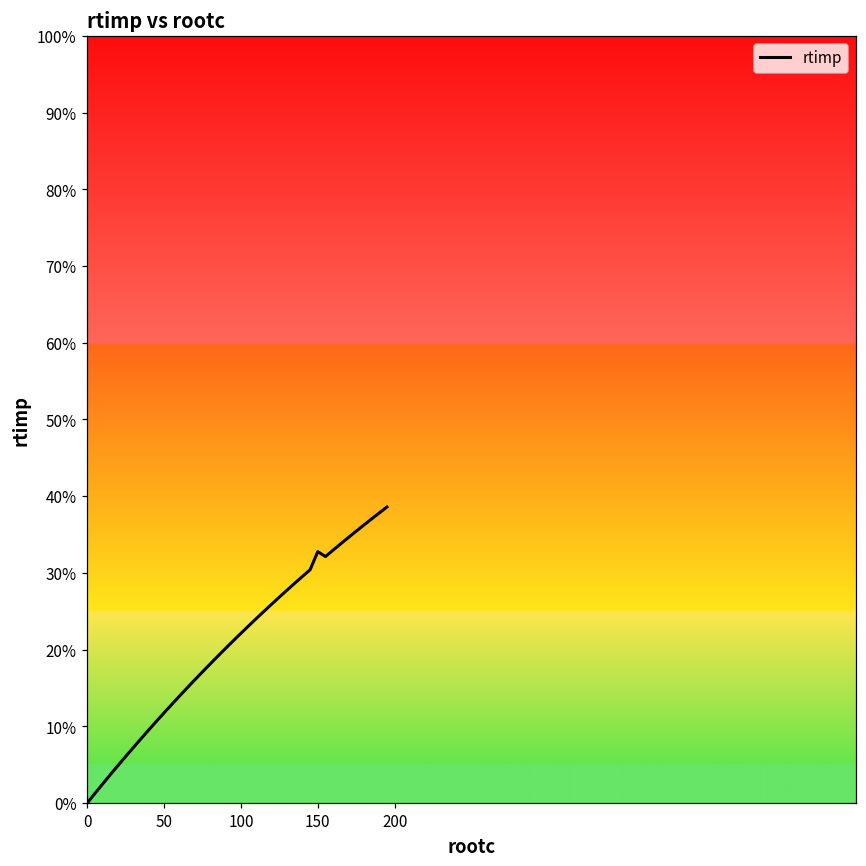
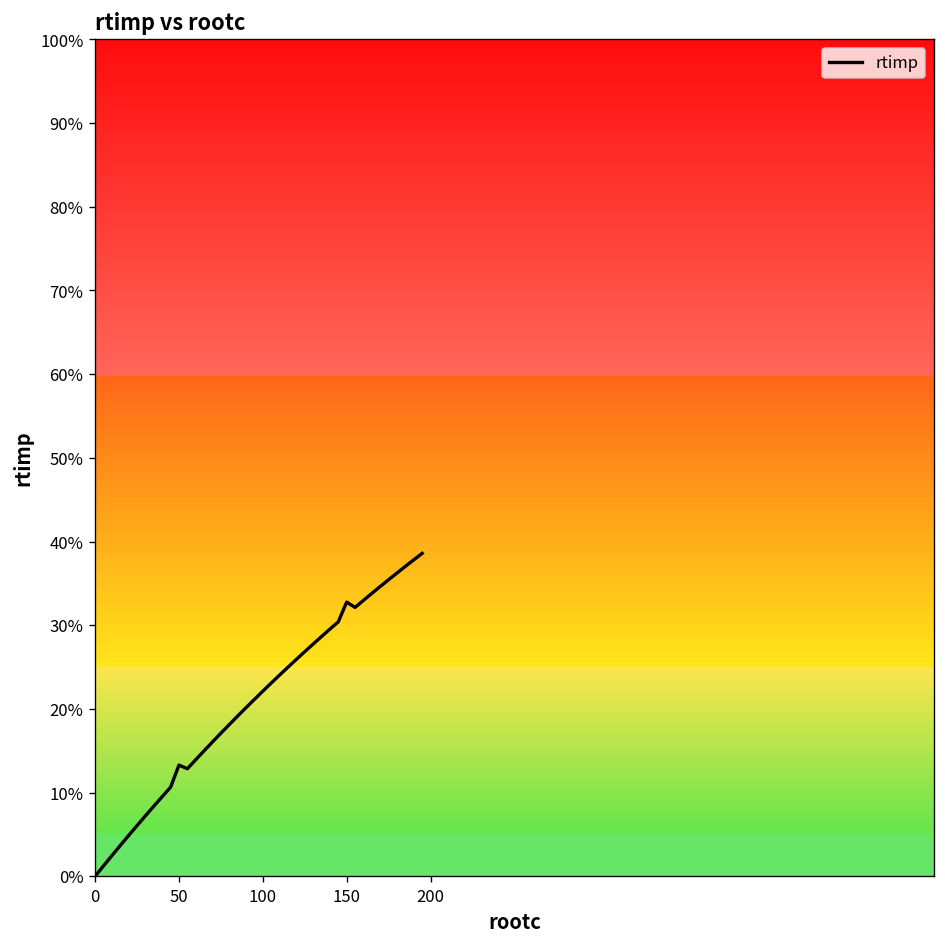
  {
    "0": "0%",
-   "50": "12%",
+   "50": "13%",
    "100": "22%",
    "150": "33%"
  }
